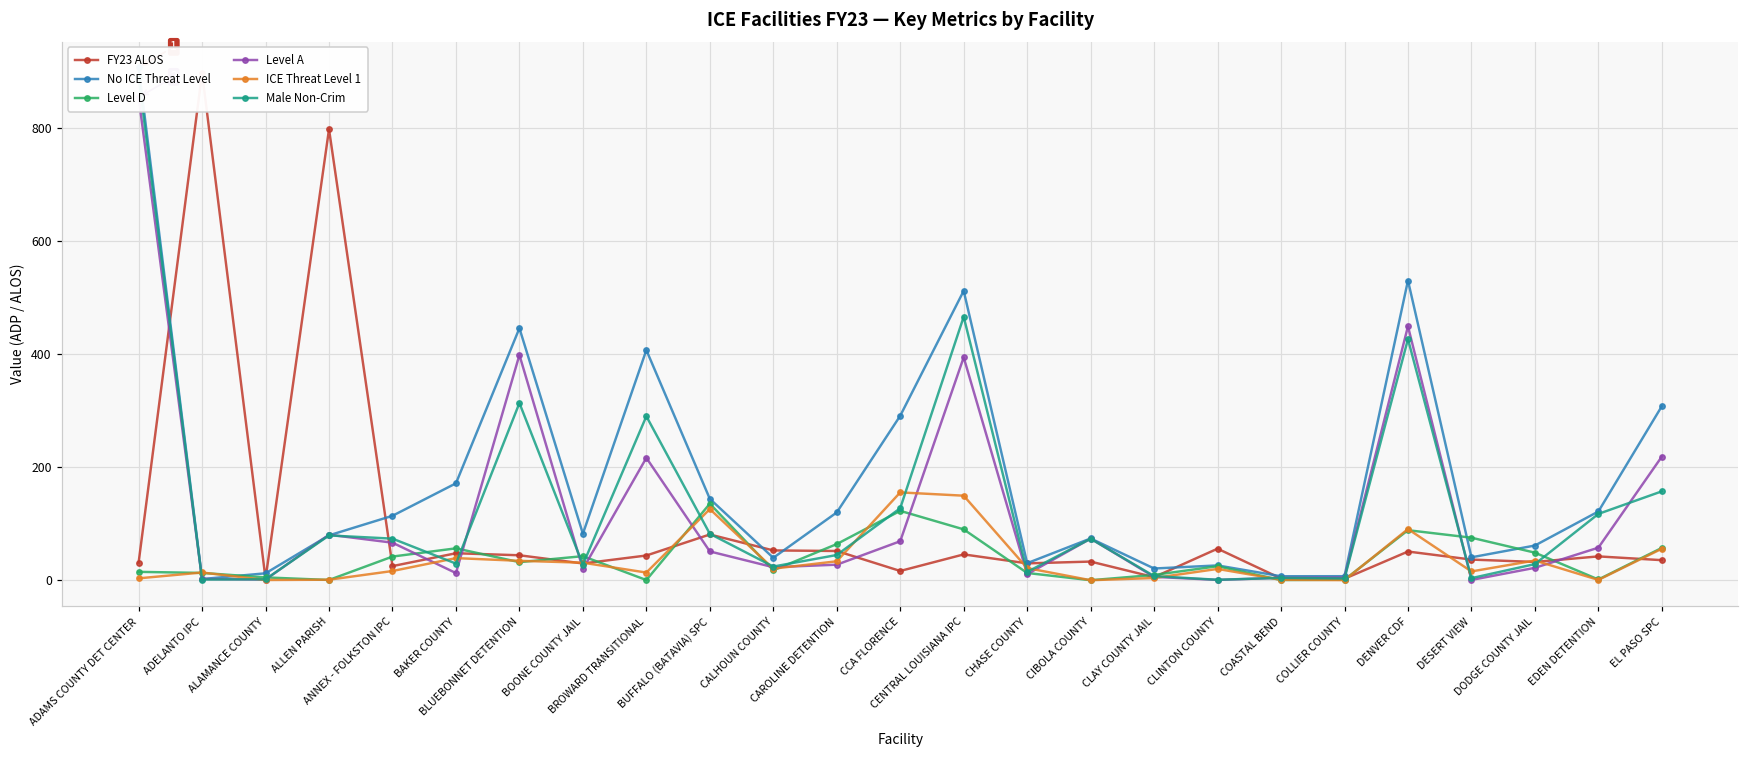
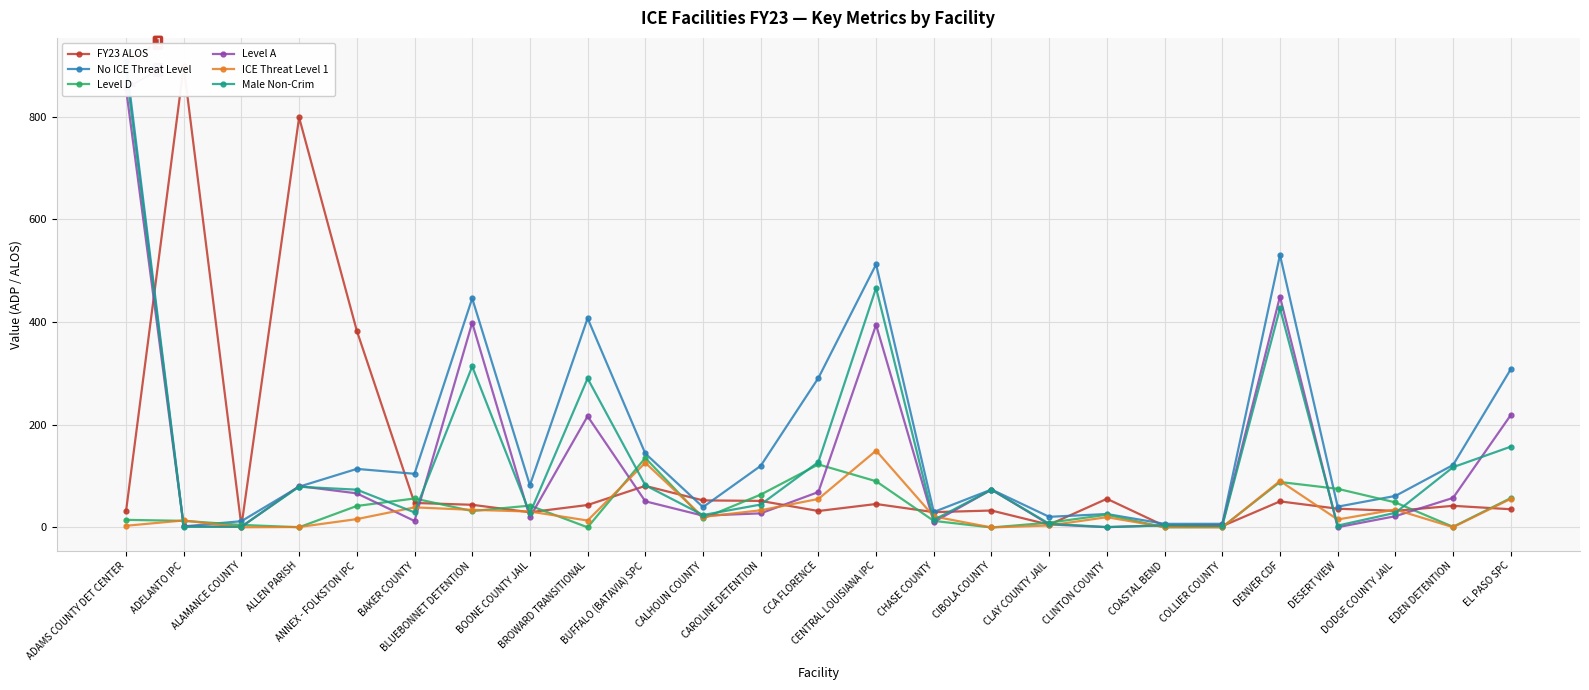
  {
    "FY23 ALOS": {
      "ADAMS COUNTY DET CENTER": 30,
      "ALLEN PARISH": 800,
-     "ANNEX - FOLKSTON IPC": 20,
+     "ANNEX - FOLKSTON IPC": 380,
      "BAKER COUNTY": 50,
      "BLUEBONNET DETENTION": 40,
      "BROWARD TRANSITIONAL": 40,
      "CALHOUN COUNTY": 50,
      "CAROLINE DETENTION": 50,
-     "CCA FLORENCE": 20,
+     "CCA FLORENCE": 30,
      "CENTRAL LOUISIANA IPC": 50,
      "CIBOLA COUNTY": 30,
      "CLINTON COUNTY": 60,
      "DENVER CDF": 50,
      "EDEN DETENTION": 40,
      "EL PASO SPC": 40
    },
    "No ICE Threat Level": {
      "ALAMANCE COUNTY": 10,
      "ANNEX - FOLKSTON IPC": 110,
-     "BAKER COUNTY": 170,
+     "BAKER COUNTY": 100,
      "BLUEBONNET DETENTION": 450,
      "BOONE COUNTY JAIL": 80,
      "BROWARD TRANSITIONAL": 410,
      "BUFFALO (BATAVIA) SPC": 140,
      "CALHOUN COUNTY": 40,
      "CAROLINE DETENTION": 120,
      "CCA FLORENCE": 290,
      "CENTRAL LOUISIANA IPC": 510,
      "CLAY COUNTY JAIL": 20,
      "DENVER CDF": 530,
      "DODGE COUNTY JAIL": 60,
      "EL PASO SPC": 310
    },
    "Level A": {
      "ANNEX - FOLKSTON IPC": 70,
      "BAKER COUNTY": 10,
      "BLUEBONNET DETENTION": 400,
      "BOONE COUNTY JAIL": 20,
      "BROWARD TRANSITIONAL": 220,
      "BUFFALO (BATAVIA) SPC": 50,
      "CAROLINE DETENTION": 30,
      "CCA FLORENCE": 70,
      "CENTRAL LOUISIANA IPC": 390,
      "DENVER CDF": 450,
      "DODGE COUNTY JAIL": 20,
      "EDEN DETENTION": 60,
      "EL PASO SPC": 220
    },
    "ICE Threat Level 1": {
      "ADAMS COUNTY DET CENTER": 0,
      "ANNEX - FOLKSTON IPC": 20,
      "BAKER COUNTY": 40,
      "BROWARD TRANSITIONAL": 10,
      "BUFFALO (BATAVIA) SPC": 130,
      "CAROLINE DETENTION": 30,
-     "CCA FLORENCE": 160,
+     "CCA FLORENCE": 60,
      "CENTRAL LOUISIANA IPC": 150,
      "CHASE COUNTY": 20,
      "DESERT VIEW": 20
    }
  }
